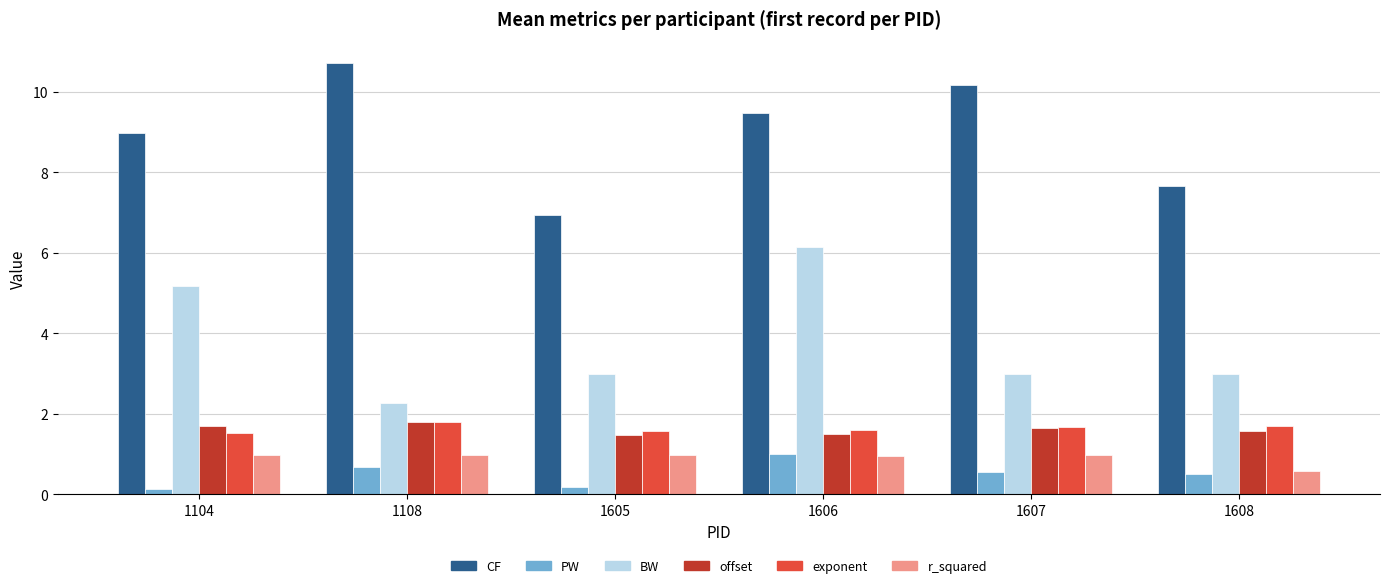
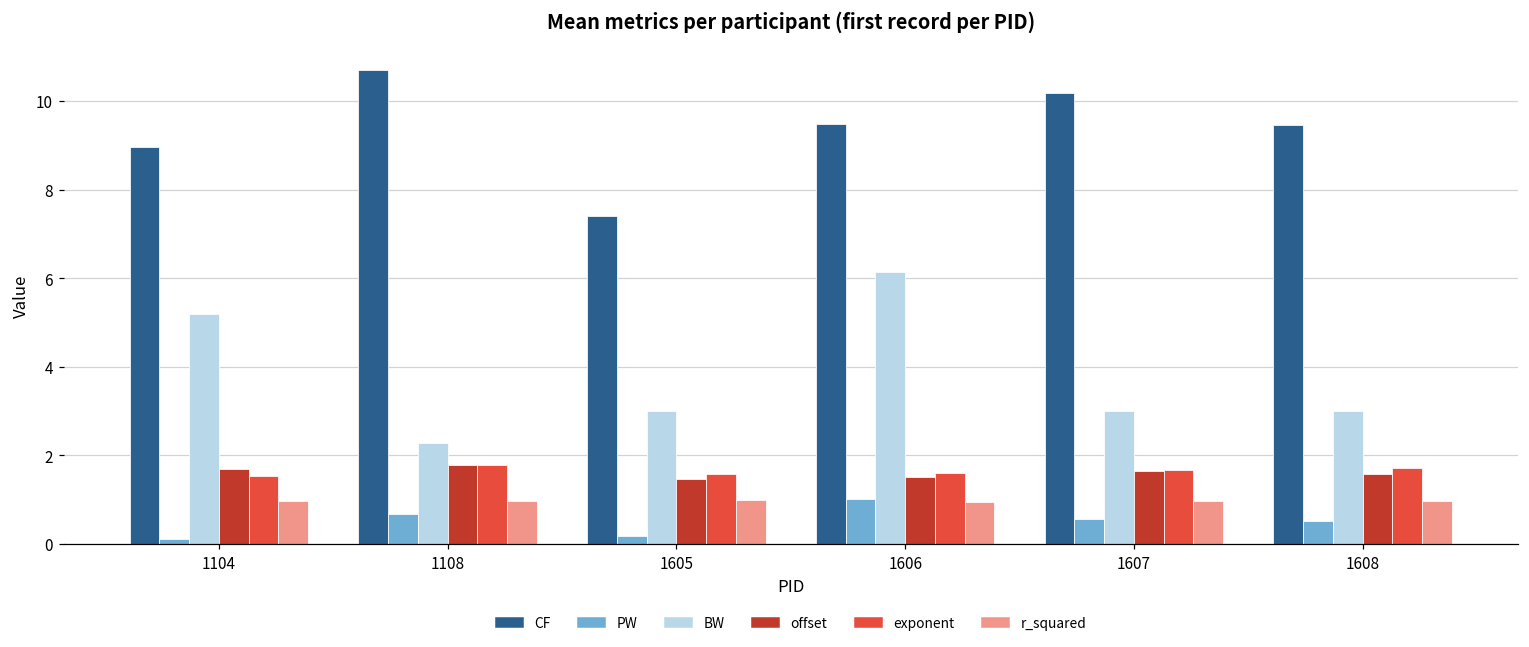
  {
    "CF": {
      "1104": 9.0,
      "1108": 10.7,
-     "1605": 7.0,
+     "1605": 7.4,
      "1606": 9.5,
      "1607": 10.2,
-     "1608": 7.7
+     "1608": 9.5
    },
    "PW": {
      "1104": 0.1,
      "1108": 0.7,
      "1605": 0.2,
      "1606": 1.0,
      "1607": 0.6,
      "1608": 0.5
    },
    "BW": {
      "1104": 5.2,
      "1108": 2.3,
      "1605": 3.0,
      "1606": 6.2,
      "1607": 3.0,
      "1608": 3.0
    },
    "r_squared": {
      "1104": 1.0,
      "1108": 1.0,
      "1605": 1.0,
      "1606": 1.0,
      "1607": 1.0,
-     "1608": 0.6
+     "1608": 1.0
    }
  }
